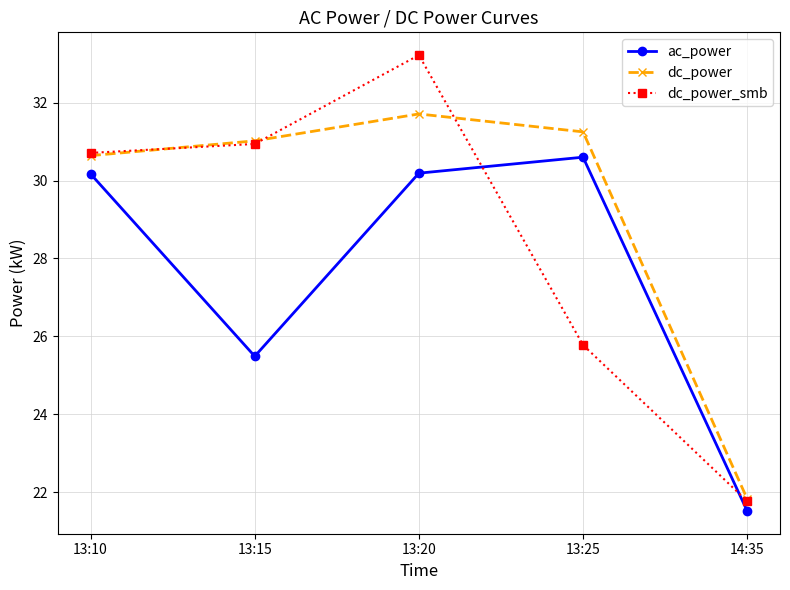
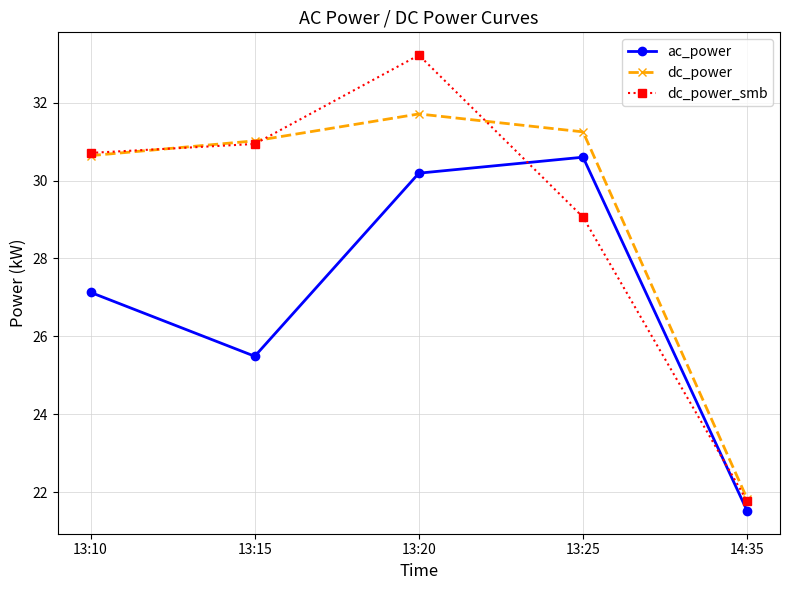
  {
    "ac_power": {
-     "13:10": 30.2,
+     "13:10": 27.1,
      "13:15": 25.5,
      "13:20": 30.2,
      "13:25": 30.6,
      "14:35": 21.5
    },
    "dc_power": {
      "13:10": 30.6,
      "13:15": 31.0,
      "13:20": 31.7,
      "13:25": 31.3
    },
    "dc_power_smb": {
      "13:10": 30.7,
      "13:15": 30.9,
      "13:20": 33.2,
-     "13:25": 25.8
+     "13:25": 29.1
    }
  }
